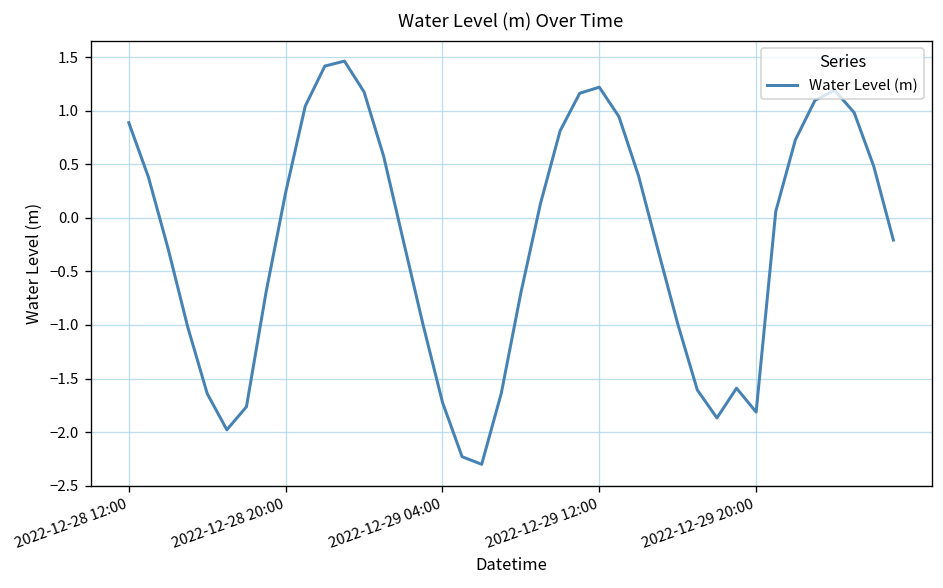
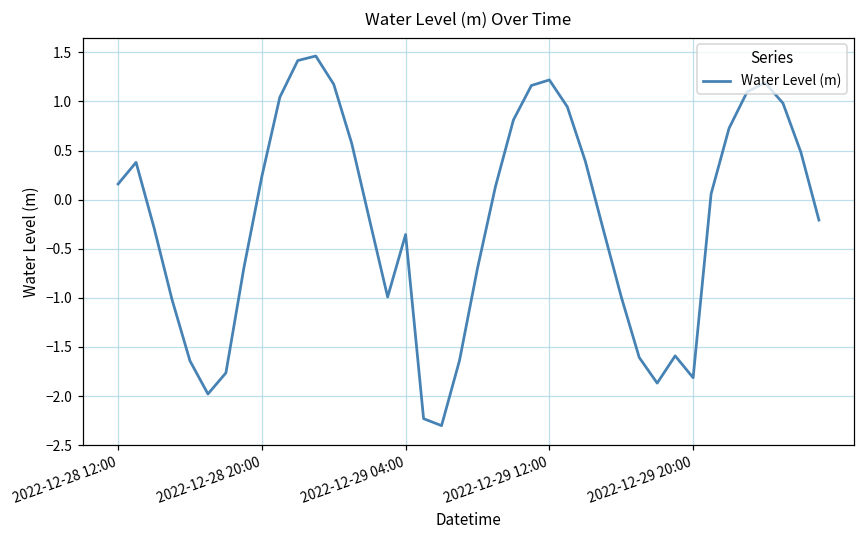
  {
-   "2022-12-28 12:00": 0.9,
+   "2022-12-28 12:00": 0.2,
    "2022-12-28 20:00": 0.2,
-   "2022-12-29 04:00": -1.7,
+   "2022-12-29 04:00": -0.4,
    "2022-12-29 12:00": 1.2,
    "2022-12-29 20:00": -1.8
  }
